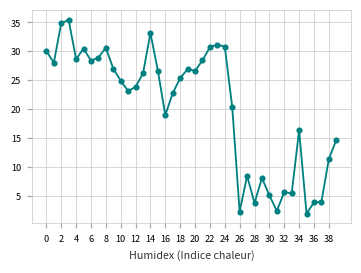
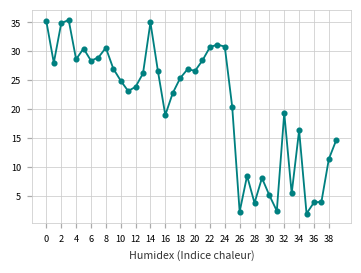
  {
-   "0": 30,
+   "0": 35,
    "2": 35,
    "4": 29,
    "6": 28,
    "8": 31,
    "10": 25,
    "12": 24,
-   "14": 33,
+   "14": 35,
    "16": 19,
    "18": 25,
    "20": 27,
    "22": 31,
    "24": 31,
    "26": 2,
    "28": 4,
    "30": 5,
-   "32": 6,
+   "32": 19,
    "34": 16,
    "36": 4,
    "38": 11
  }
